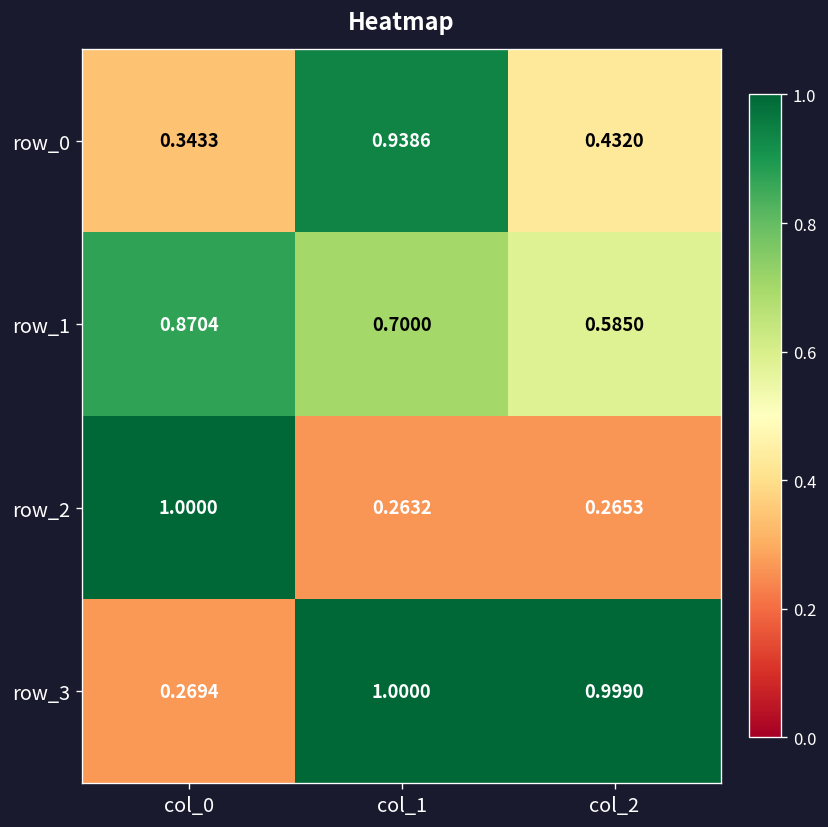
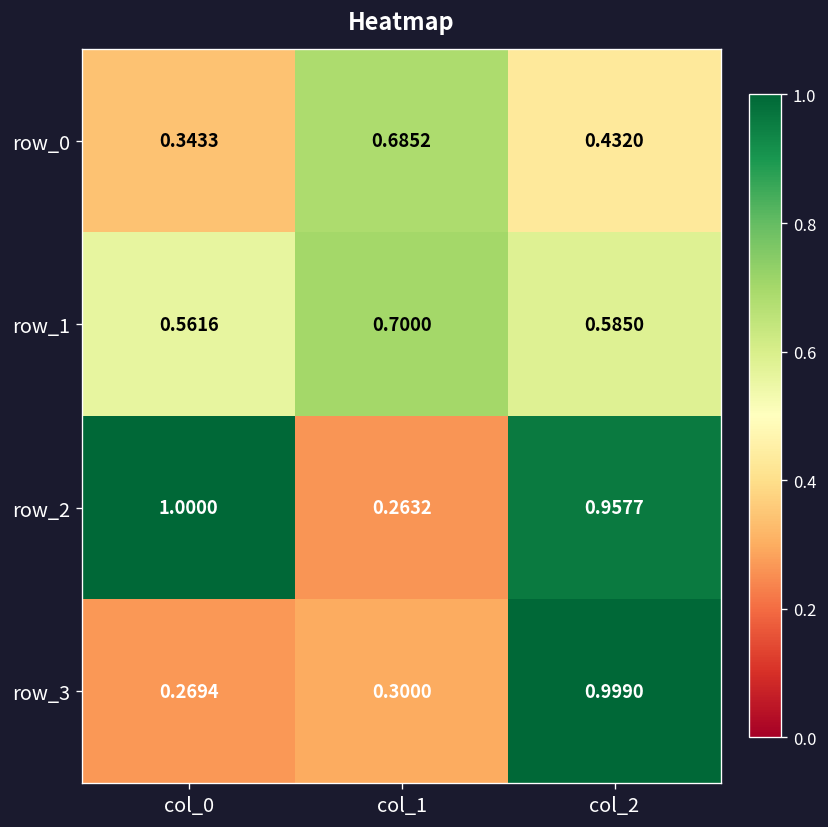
  {
    "row_0": {
      "col_0": 0.3433,
-     "col_1": 0.9386,
+     "col_1": 0.6852,
      "col_2": 0.4320
    },
    "row_1": {
-     "col_0": 0.8704,
+     "col_0": 0.5616,
      "col_1": 0.7000,
      "col_2": 0.5850
    },
    "row_2": {
      "col_0": 1.0000,
      "col_1": 0.2632,
-     "col_2": 0.2653
+     "col_2": 0.9577
    },
    "row_3": {
      "col_0": 0.2694,
-     "col_1": 1.0000,
+     "col_1": 0.3000,
      "col_2": 0.9990
    }
  }
